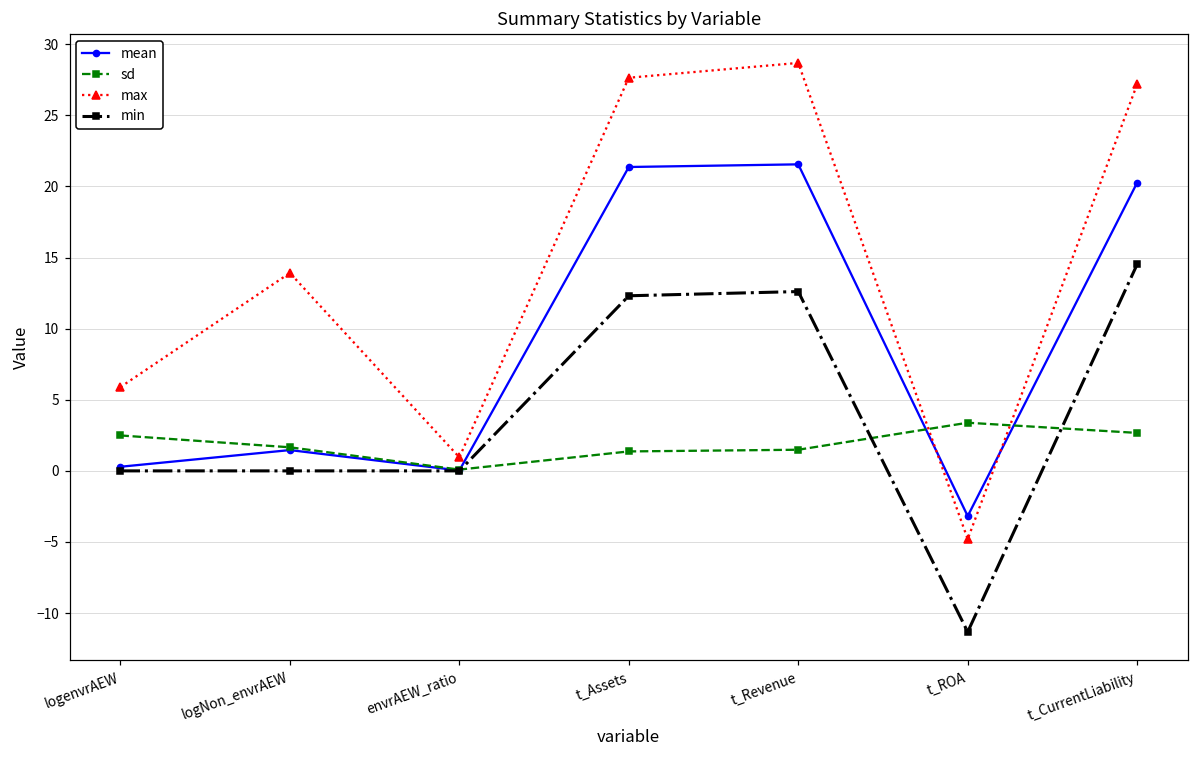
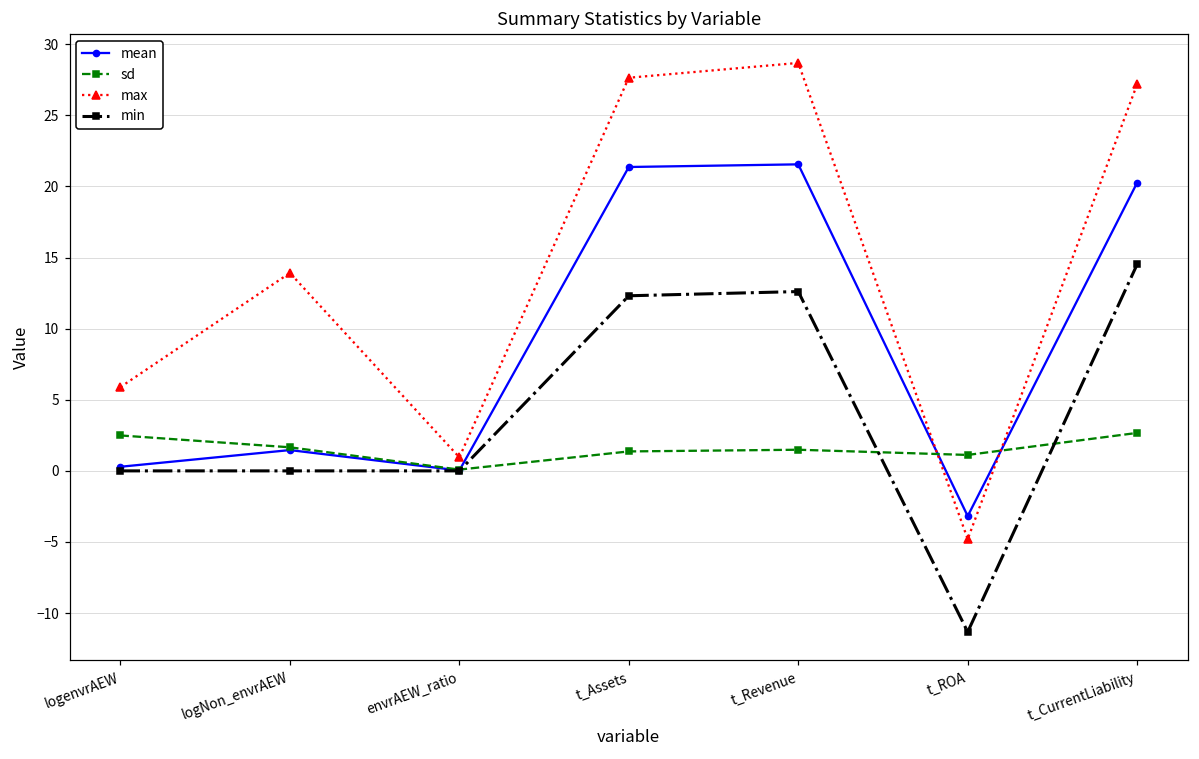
  {
    "mean": {
      "logenvrAEW": 0.3,
      "logNon_envrAEW": 1.5,
      "t_Assets": 21.4,
      "t_Revenue": 21.6,
      "t_ROA": -3.2,
      "t_CurrentLiability": 20.3
    },
    "sd": {
      "logenvrAEW": 2.5,
      "logNon_envrAEW": 1.7,
      "t_Assets": 1.4,
      "t_Revenue": 1.5,
-     "t_ROA": 3.4,
+     "t_ROA": 1.1,
      "t_CurrentLiability": 2.7
    },
    "max": {
      "logenvrAEW": 5.9,
      "logNon_envrAEW": 13.9,
      "envrAEW_ratio": 1.0,
      "t_Assets": 27.6,
      "t_Revenue": 28.7,
      "t_ROA": -4.8,
      "t_CurrentLiability": 27.2
    },
    "min": {
      "logenvrAEW": 0.0,
      "logNon_envrAEW": 0.0,
      "t_Assets": 12.3,
      "t_Revenue": 12.6,
      "t_ROA": -11.3,
      "t_CurrentLiability": 14.5
    }
  }
